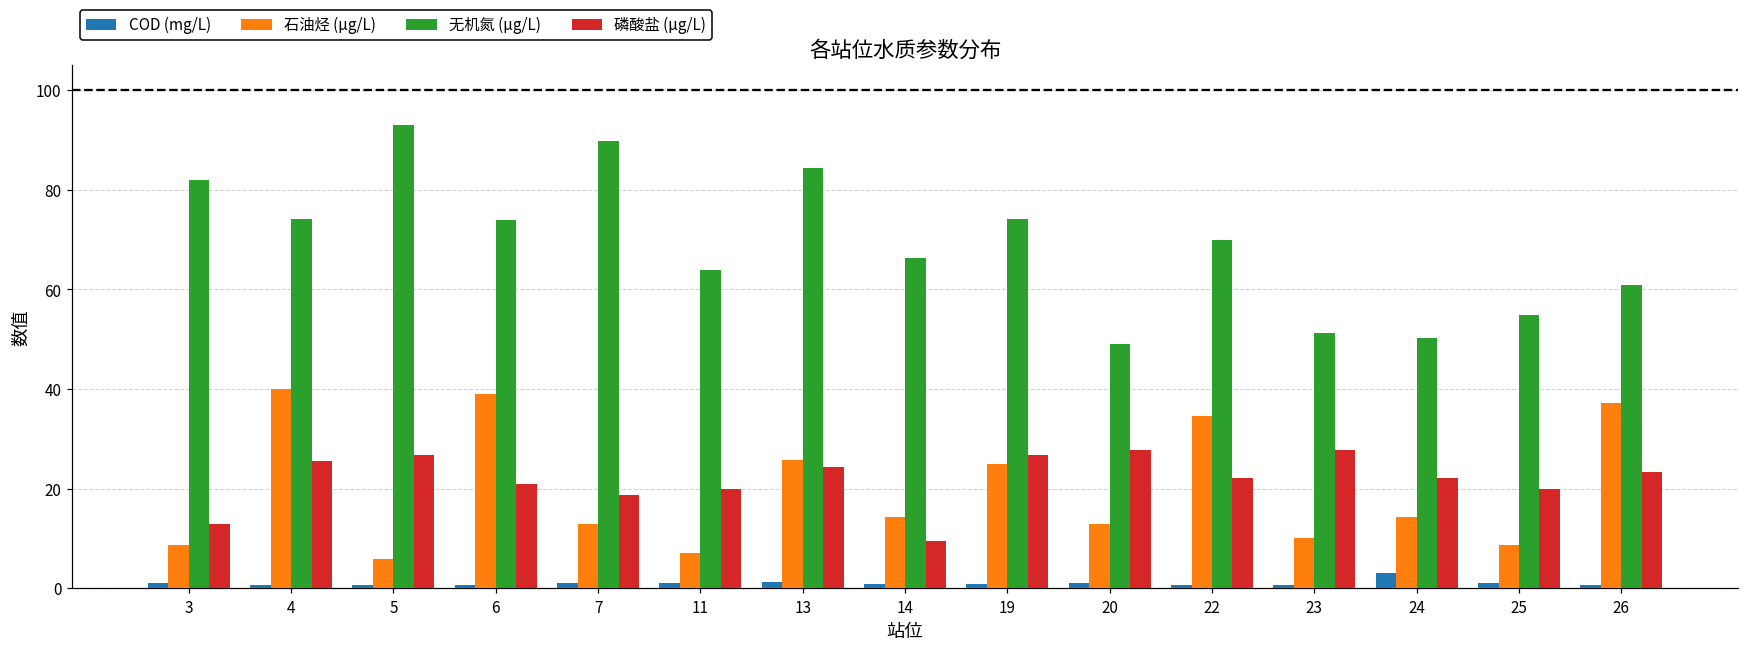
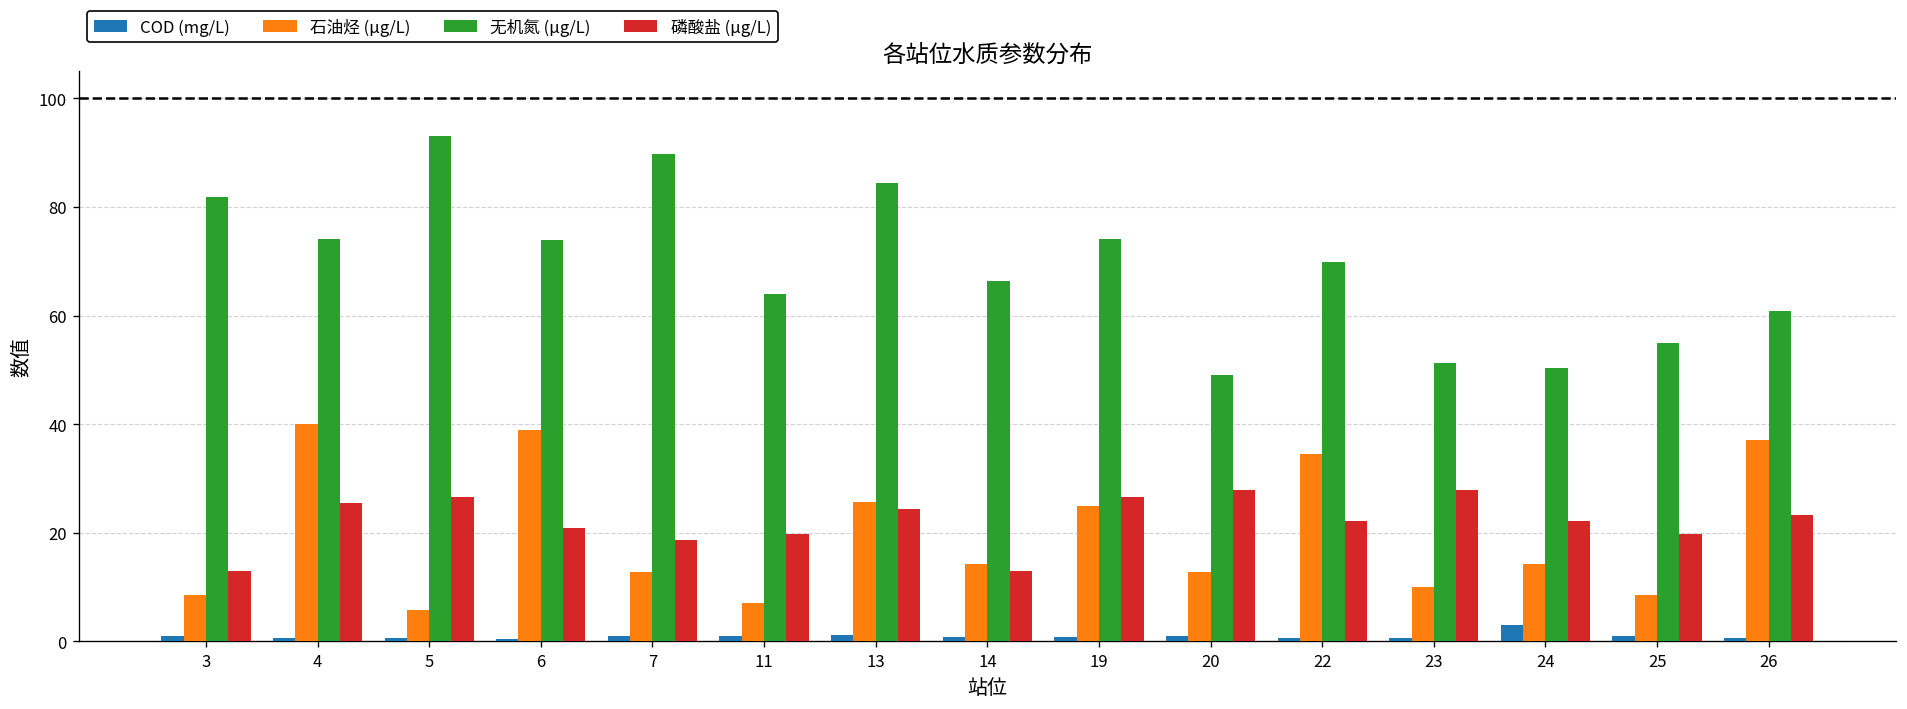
  {
    "COD (mg/L)": {
      "3": 1,
      "4": 1,
      "5": 1,
      "7": 1,
      "11": 1,
      "13": 1,
      "14": 1,
      "19": 1,
      "20": 1,
      "22": 1,
      "23": 1,
      "24": 3,
      "25": 1,
      "26": 1
    },
    "石油烃 (μg/L)": {
      "3": 9,
      "4": 40,
      "5": 6,
      "6": 39,
      "7": 13,
      "11": 7,
      "13": 26,
      "14": 14,
      "19": 25,
      "20": 13,
      "22": 35,
      "23": 10,
      "24": 14,
      "25": 9,
      "26": 37
    },
    "无机氮 (μg/L)": {
      "3": 82,
      "4": 74,
      "5": 93,
      "6": 74,
      "7": 90,
      "11": 64,
      "13": 84,
      "14": 66,
      "19": 74,
      "20": 49,
      "22": 70,
      "23": 51,
      "24": 50,
      "25": 55,
      "26": 61
    },
    "磷酸盐 (μg/L)": {
      "3": 13,
      "4": 26,
      "5": 27,
      "6": 21,
      "7": 19,
      "11": 20,
      "13": 24,
-     "14": 10,
+     "14": 13,
      "19": 27,
      "20": 28,
      "22": 22,
      "23": 28,
      "24": 22,
      "25": 20,
      "26": 23
    }
  }
